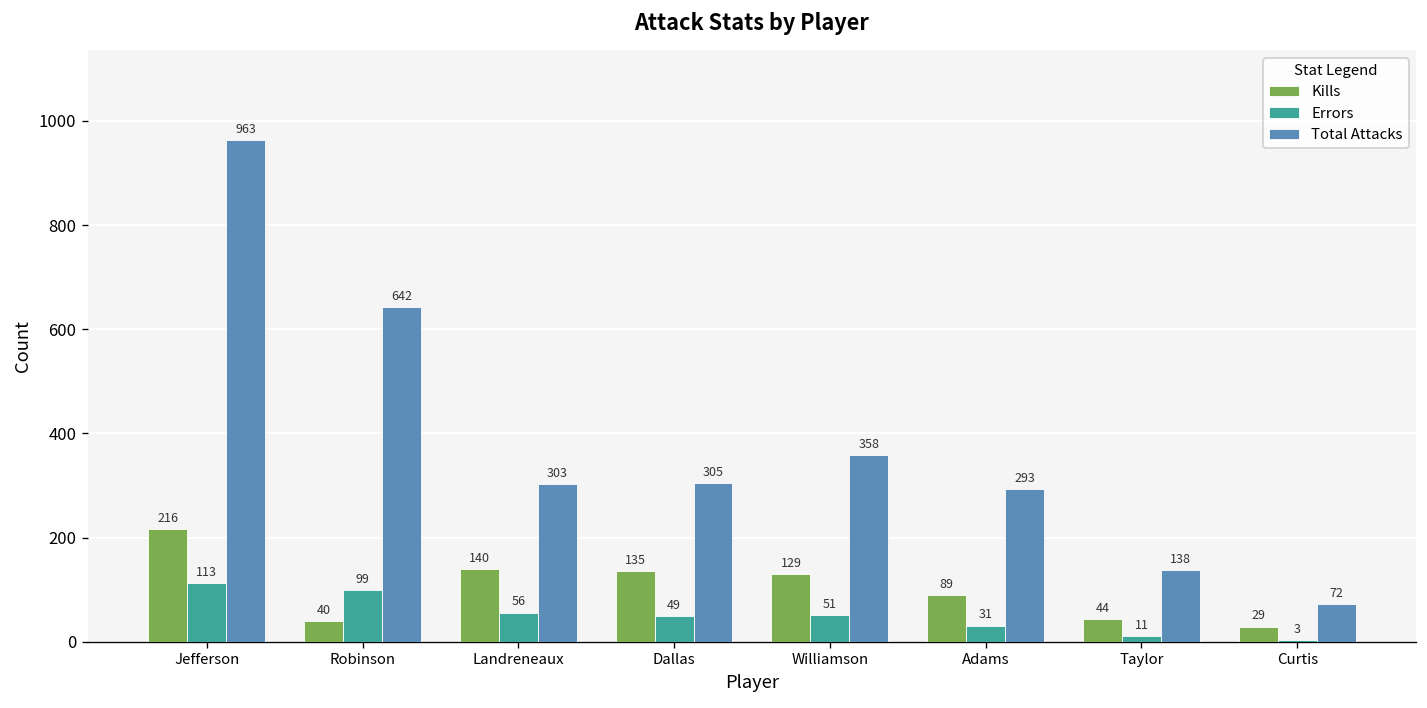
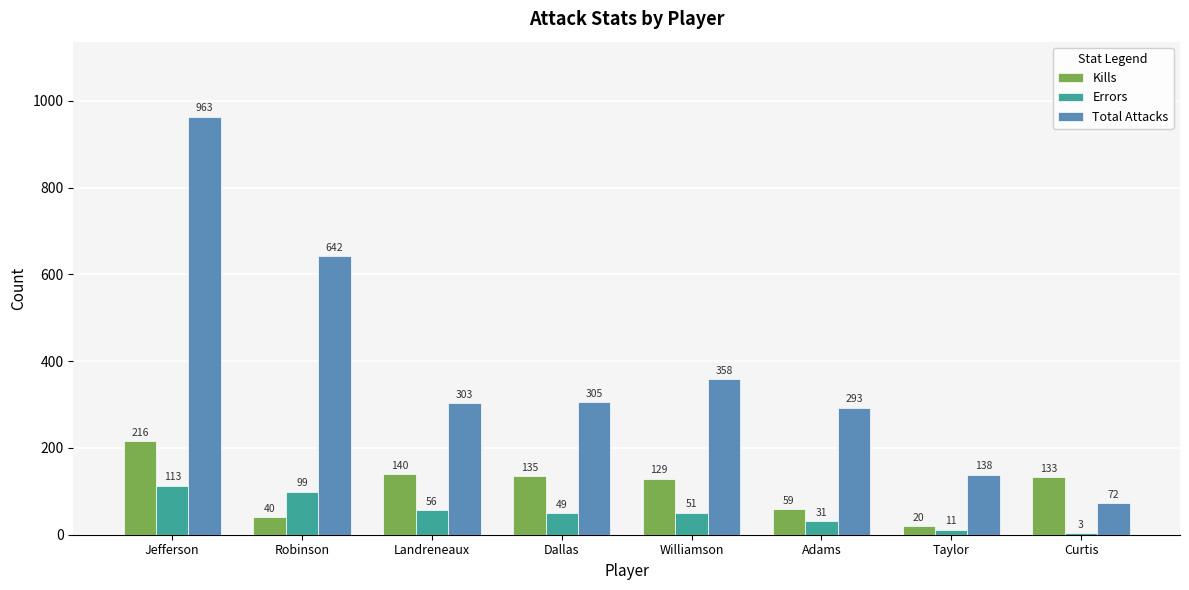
  {
    "Kills": {
      "Jefferson": 216,
      "Robinson": 40,
      "Landreneaux": 140,
      "Dallas": 135,
      "Williamson": 129,
-     "Adams": 89,
-     "Taylor": 44,
-     "Curtis": 29
+     "Adams": 59,
+     "Taylor": 20,
+     "Curtis": 133
    }
  }
